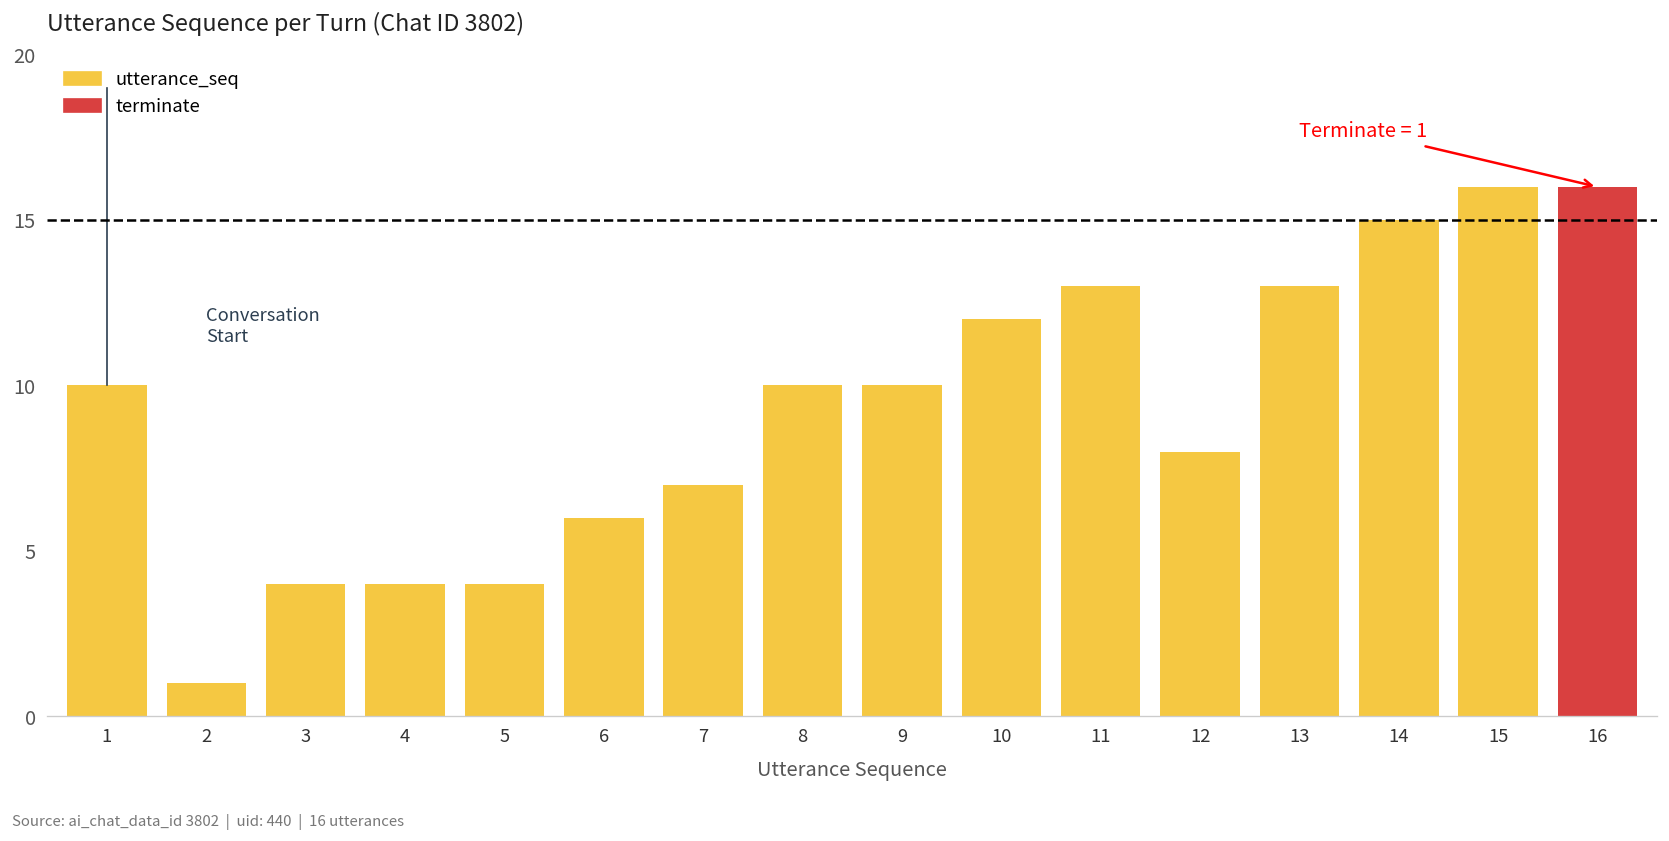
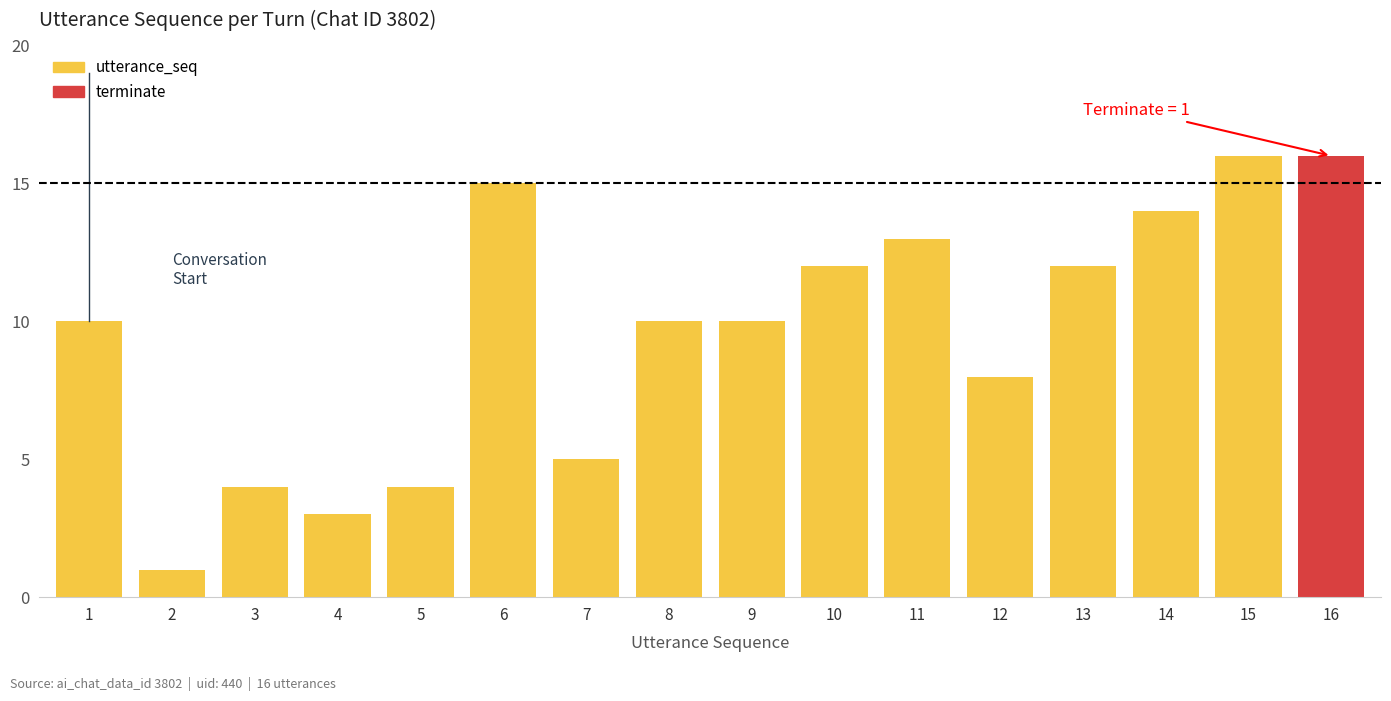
  {
    "utterance_seq": {
      "1": 10,
      "2": 1,
      "3": 4,
-     "4": 4,
+     "4": 3,
      "5": 4,
-     "6": 6,
-     "7": 7,
+     "6": 15,
+     "7": 5,
      "8": 10,
      "9": 10,
      "10": 12,
      "11": 13,
      "12": 8,
-     "13": 13,
-     "14": 15,
+     "13": 12,
+     "14": 14,
      "16": 16
    },
    "terminate": {
      "1": 0,
      "2": 0,
      "3": 0,
      "4": 0,
      "5": 0,
      "6": 0,
      "7": 0,
      "8": 0,
      "9": 0,
      "10": 0,
      "11": 0,
      "12": 0,
      "13": 0,
      "14": 0,
      "15": 0,
      "16": 16
    }
  }
